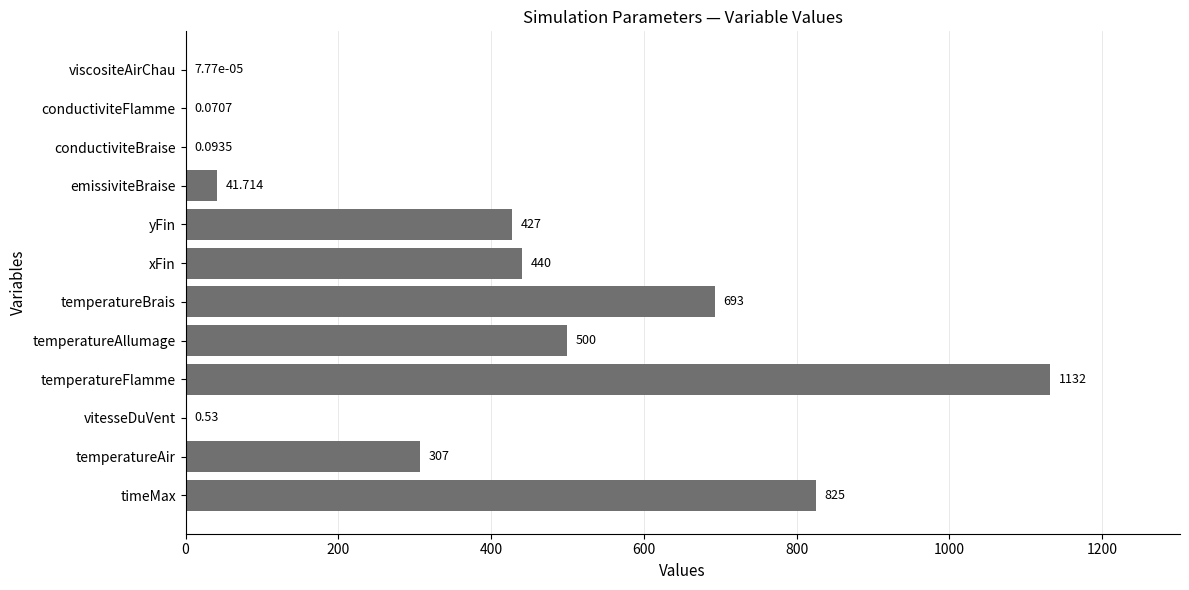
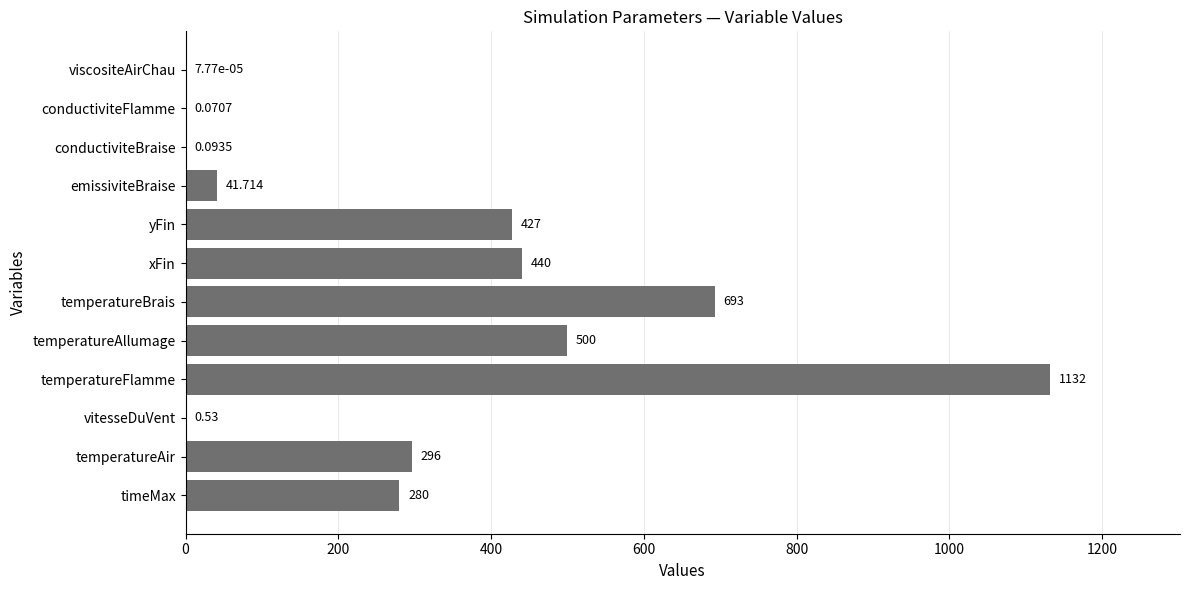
  {
    "viscositeAirChau": "7.77e-05",
    "conductiviteFlamme": "0.0707",
    "conductiviteBraise": "0.0935",
    "emissiviteBraise": "41.714",
    "yFin": "427",
    "xFin": "440",
    "temperatureBrais": "693",
    "temperatureAllumage": "500",
    "temperatureFlamme": "1132",
    "vitesseDuVent": "0.53",
-   "temperatureAir": "307",
-   "timeMax": "825"
+   "temperatureAir": "296",
+   "timeMax": "280"
  }
